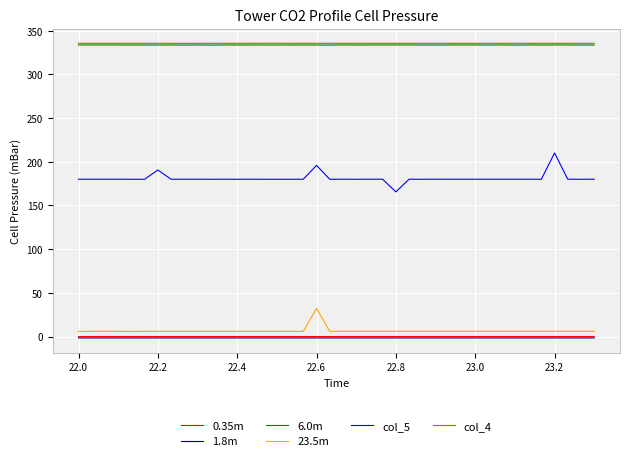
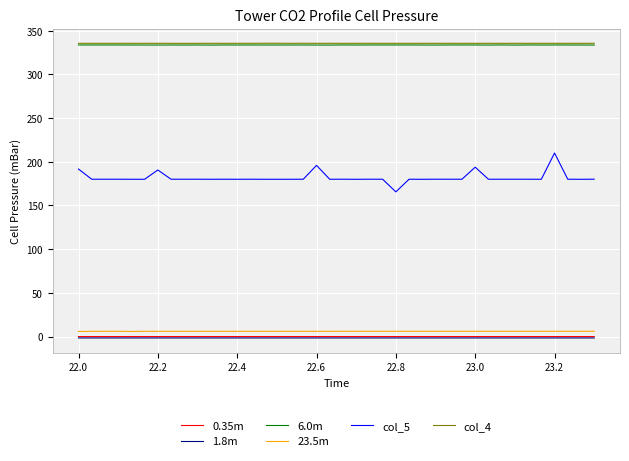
  {
    "23.5m": {
      "22.0": 10,
      "22.2": 10,
      "22.4": 10,
-     "22.6": 30,
+     "22.6": 10,
      "22.8": 10,
      "23.0": 10,
      "23.2": 10
    },
    "col_5": {
-     "22.0": 180,
+     "22.0": 190,
      "22.2": 190,
      "22.4": 180,
      "22.6": 200,
      "22.8": 170,
-     "23.0": 180,
+     "23.0": 190,
      "23.2": 210
    }
  }
